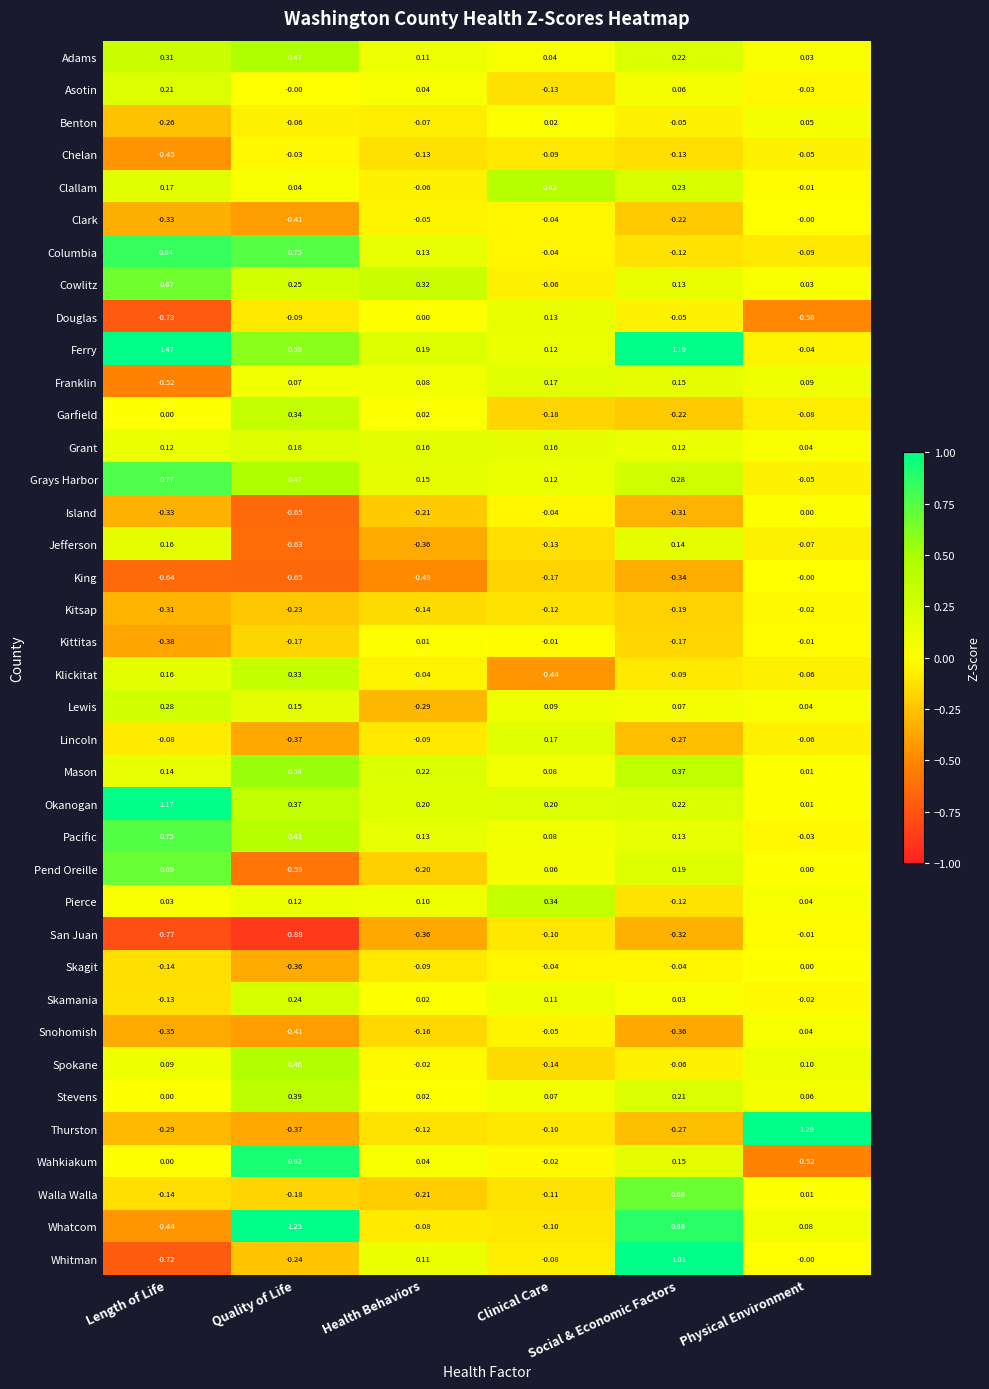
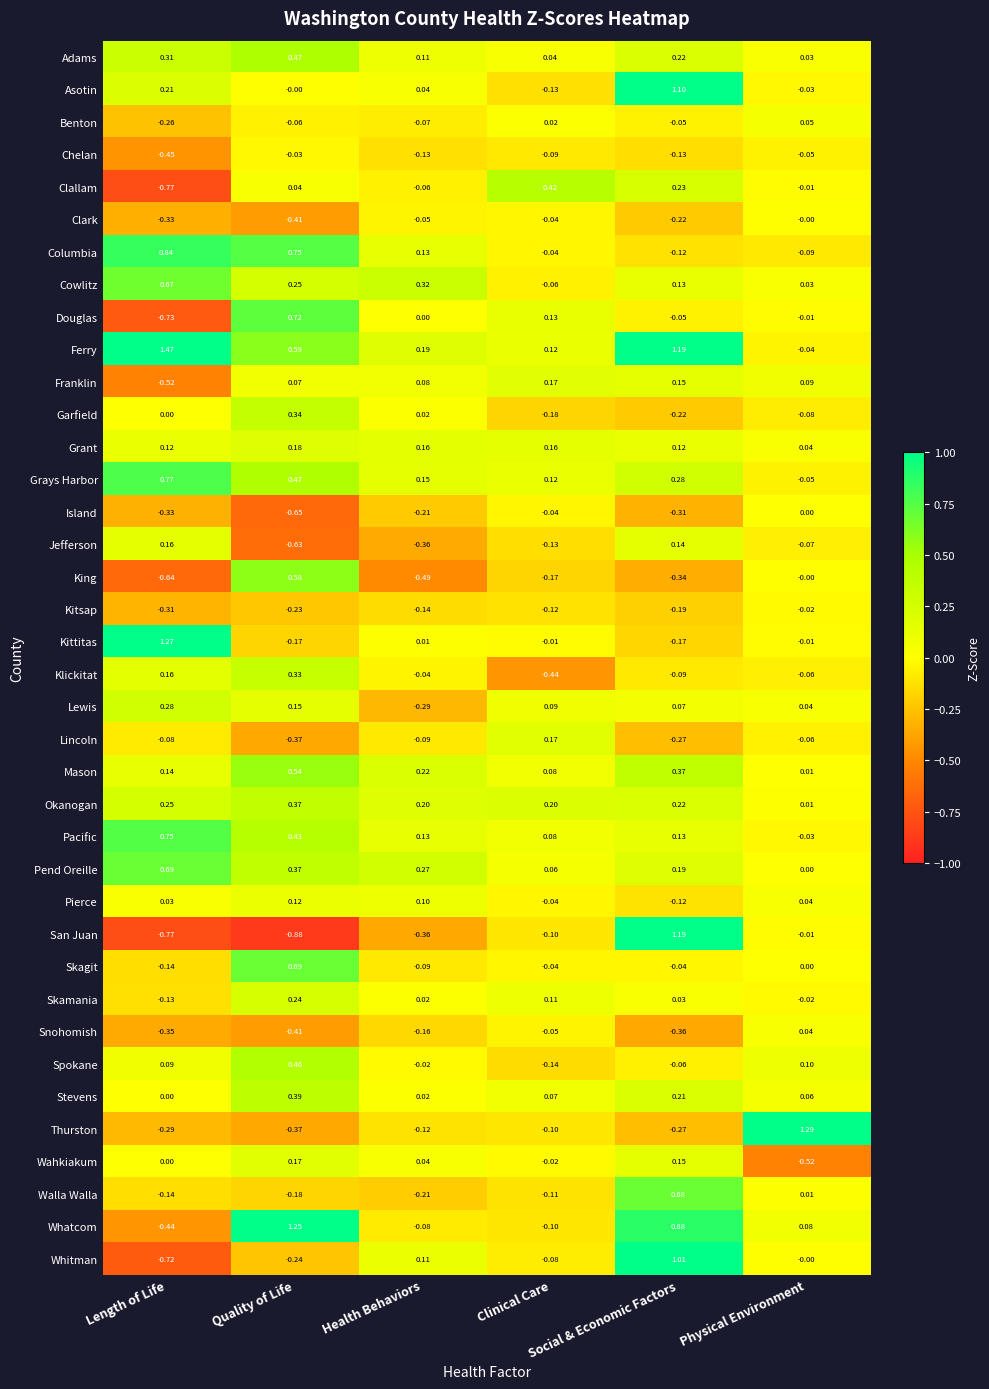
  {
    "Asotin": {
      "Length of Life": 0.21,
      "Quality of Life": -0.00,
      "Health Behaviors": 0.04,
      "Clinical Care": -0.13,
-     "Social & Economic Factors": 0.06,
+     "Social & Economic Factors": 1.10,
      "Physical Environment": -0.03
    },
    "Clallam": {
-     "Length of Life": 0.17,
+     "Length of Life": -0.77,
      "Quality of Life": 0.04,
      "Health Behaviors": -0.06,
      "Clinical Care": 0.42,
      "Social & Economic Factors": 0.23,
      "Physical Environment": -0.01
    },
    "Douglas": {
      "Length of Life": -0.73,
-     "Quality of Life": -0.09,
+     "Quality of Life": 0.72,
      "Health Behaviors": 0.00,
      "Clinical Care": 0.13,
      "Social & Economic Factors": -0.05,
-     "Physical Environment": -0.50
+     "Physical Environment": -0.01
    },
    "King": {
      "Length of Life": -0.64,
-     "Quality of Life": -0.65,
+     "Quality of Life": 0.58,
      "Health Behaviors": -0.49,
      "Clinical Care": -0.17,
      "Social & Economic Factors": -0.34,
      "Physical Environment": -0.00
    },
    "Kittitas": {
-     "Length of Life": -0.38,
+     "Length of Life": 1.27,
      "Quality of Life": -0.17,
      "Health Behaviors": 0.01,
      "Clinical Care": -0.01,
      "Social & Economic Factors": -0.17,
      "Physical Environment": -0.01
    },
    "Okanogan": {
-     "Length of Life": 1.17,
+     "Length of Life": 0.25,
      "Quality of Life": 0.37,
      "Health Behaviors": 0.20,
      "Clinical Care": 0.20,
      "Social & Economic Factors": 0.22,
      "Physical Environment": 0.01
    },
    "Pend Oreille": {
      "Length of Life": 0.69,
-     "Quality of Life": -0.59,
-     "Health Behaviors": -0.20,
+     "Quality of Life": 0.37,
+     "Health Behaviors": 0.27,
      "Clinical Care": 0.06,
      "Social & Economic Factors": 0.19,
      "Physical Environment": 0.00
    },
    "Pierce": {
      "Length of Life": 0.03,
      "Quality of Life": 0.12,
      "Health Behaviors": 0.10,
-     "Clinical Care": 0.34,
+     "Clinical Care": -0.04,
      "Social & Economic Factors": -0.12,
      "Physical Environment": 0.04
    },
    "San Juan": {
      "Length of Life": -0.77,
      "Quality of Life": -0.88,
      "Health Behaviors": -0.36,
      "Clinical Care": -0.10,
-     "Social & Economic Factors": -0.32,
+     "Social & Economic Factors": 1.19,
      "Physical Environment": -0.01
    },
    "Skagit": {
      "Length of Life": -0.14,
-     "Quality of Life": -0.36,
+     "Quality of Life": 0.69,
      "Health Behaviors": -0.09,
      "Clinical Care": -0.04,
      "Social & Economic Factors": -0.04,
      "Physical Environment": 0.00
    },
    "Wahkiakum": {
      "Length of Life": 0.00,
-     "Quality of Life": 0.92,
+     "Quality of Life": 0.17,
      "Health Behaviors": 0.04,
      "Clinical Care": -0.02,
      "Social & Economic Factors": 0.15,
      "Physical Environment": -0.52
    }
  }
